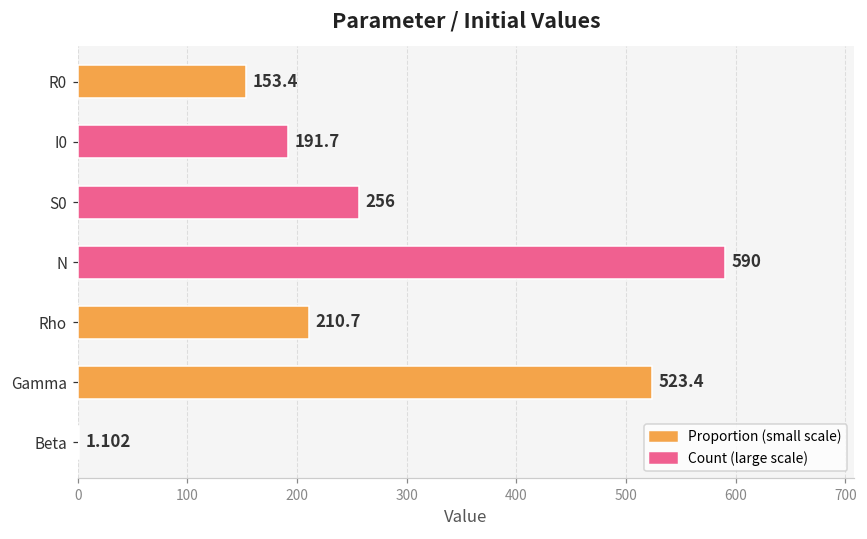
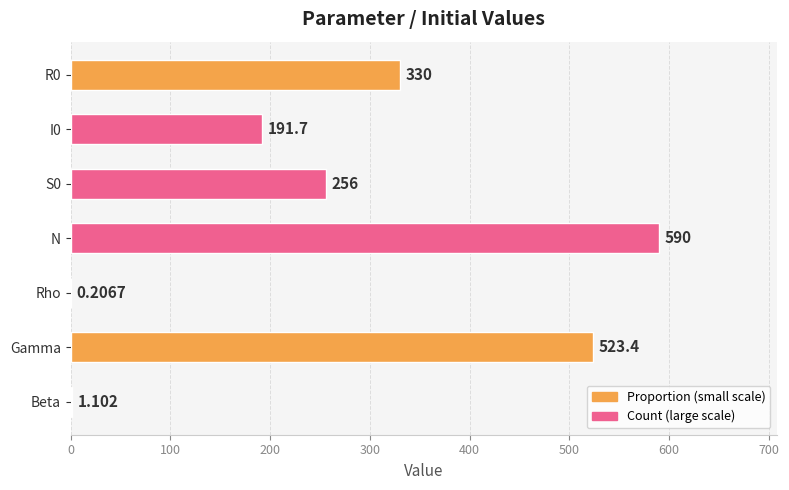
  {
-   "R0": 153.4,
+   "R0": 330,
    "I0": 191.7,
    "S0": 256,
    "N": 590,
-   "Rho": 210.7,
+   "Rho": 0.2067,
    "Gamma": 523.4,
    "Beta": 1.102
  }
